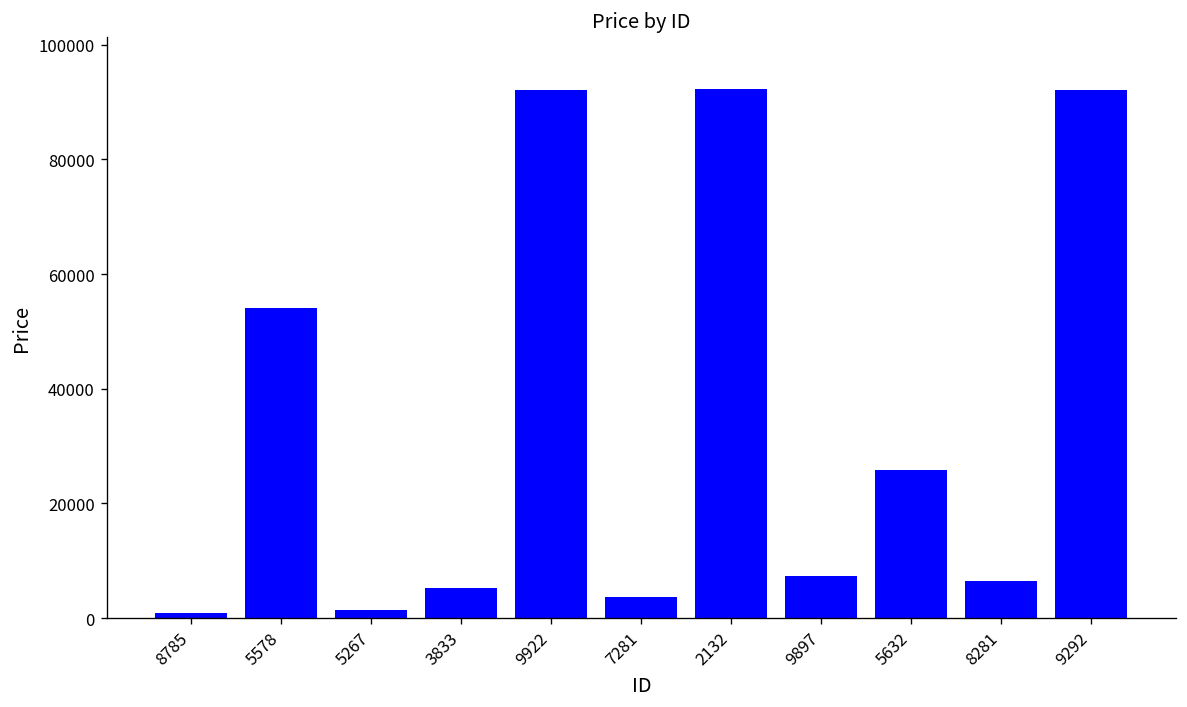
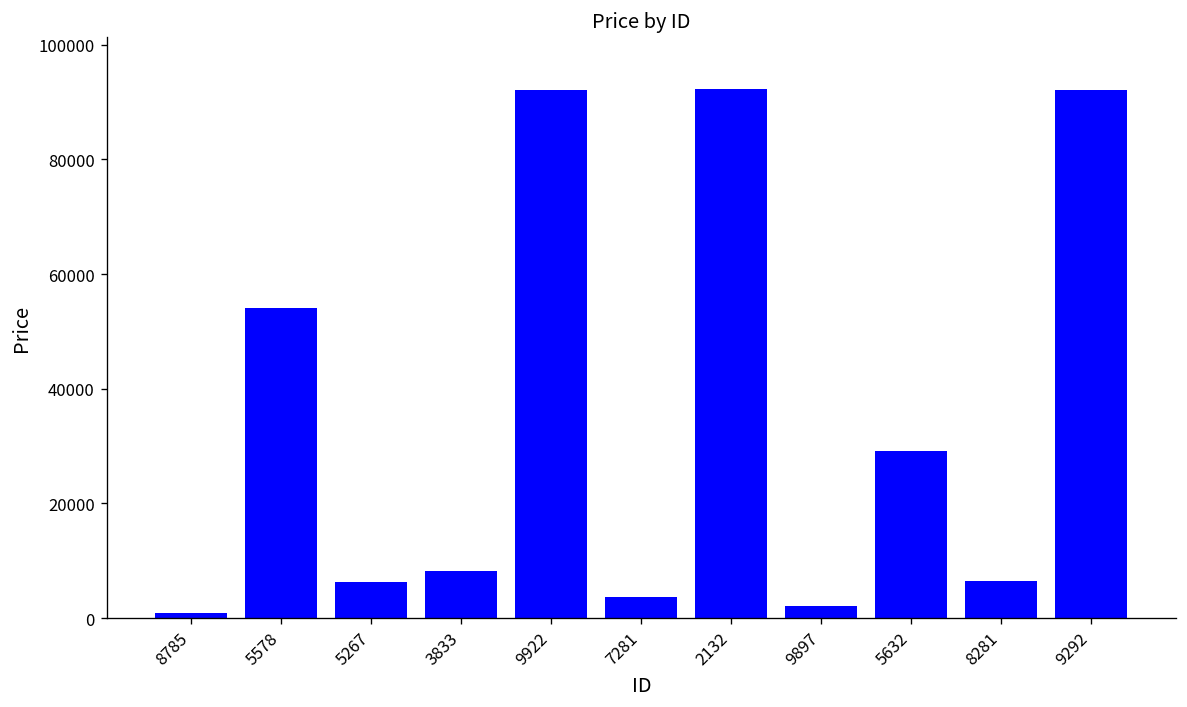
  {
    "8785": 1000,
    "5578": 54000,
-   "5267": 1000,
-   "3833": 5000,
+   "5267": 6000,
+   "3833": 8000,
    "9922": 92000,
    "7281": 4000,
    "2132": 92000,
-   "9897": 7000,
-   "5632": 26000,
+   "9897": 2000,
+   "5632": 29000,
    "8281": 6000,
    "9292": 92000
  }
